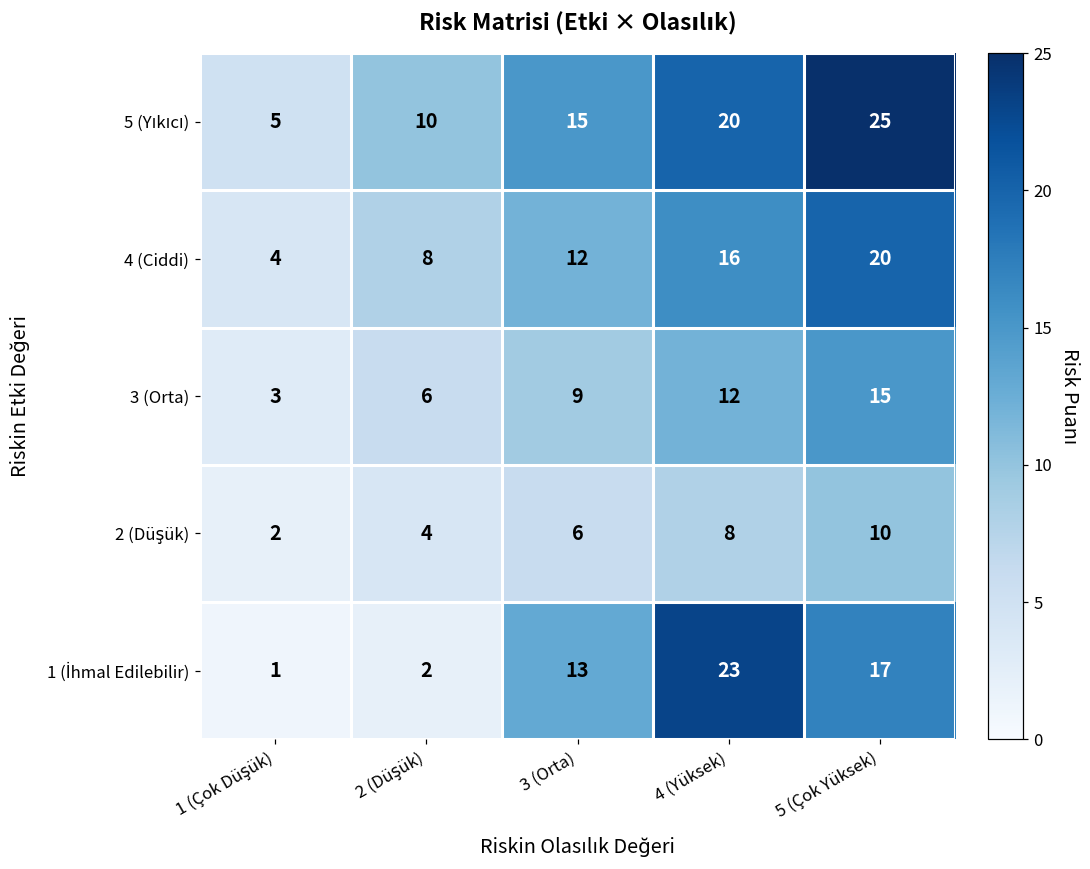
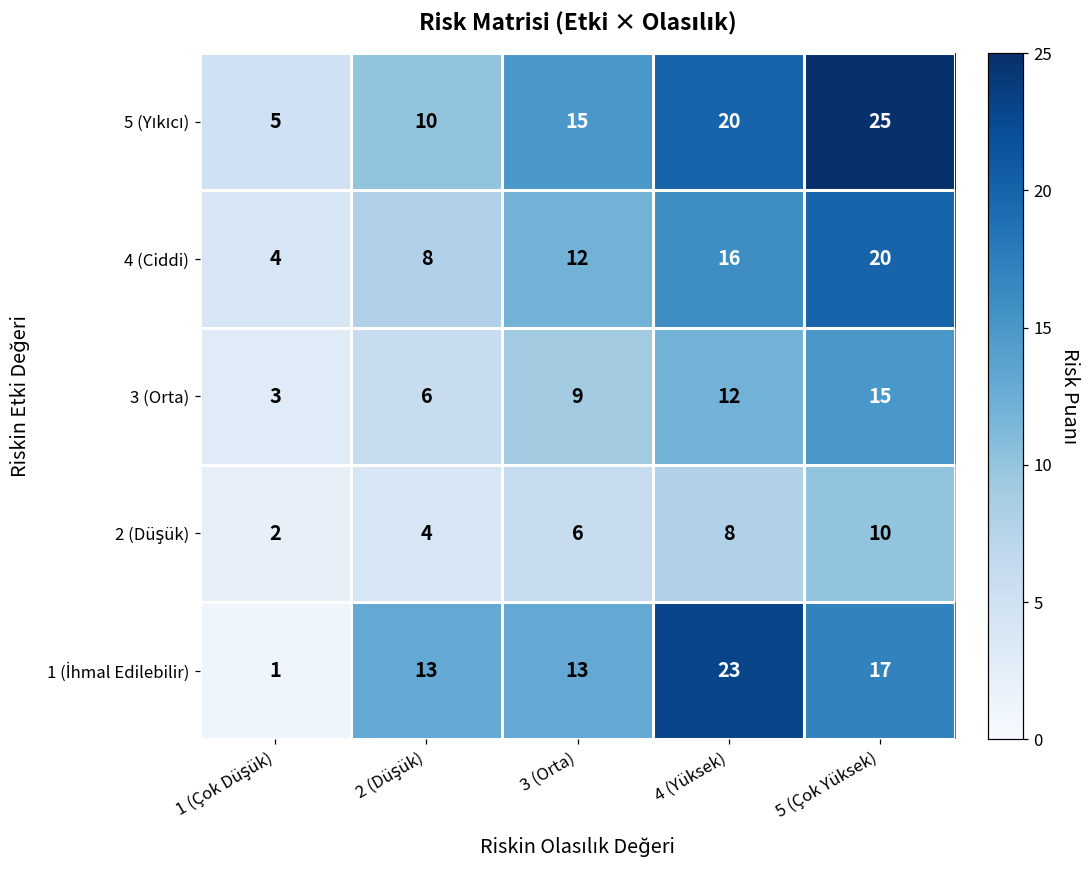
  {
    "5 (Yıkıcı)": {
      "1 (Çok Düşük)": 5,
      "2 (Düşük)": 10,
      "3 (Orta)": 15,
      "4 (Yüksek)": 20,
      "5 (Çok Yüksek)": 25
    },
    "4 (Ciddi)": {
      "1 (Çok Düşük)": 4,
      "2 (Düşük)": 8,
      "3 (Orta)": 12,
      "4 (Yüksek)": 16,
      "5 (Çok Yüksek)": 20
    },
    "3 (Orta)": {
      "1 (Çok Düşük)": 3,
      "2 (Düşük)": 6,
      "3 (Orta)": 9,
      "4 (Yüksek)": 12,
      "5 (Çok Yüksek)": 15
    },
    "2 (Düşük)": {
      "1 (Çok Düşük)": 2,
      "2 (Düşük)": 4,
      "3 (Orta)": 6,
      "4 (Yüksek)": 8,
      "5 (Çok Yüksek)": 10
    },
    "1 (İhmal Edilebilir)": {
      "1 (Çok Düşük)": 1,
-     "2 (Düşük)": 2,
+     "2 (Düşük)": 13,
      "3 (Orta)": 13,
      "4 (Yüksek)": 23,
      "5 (Çok Yüksek)": 17
    }
  }
